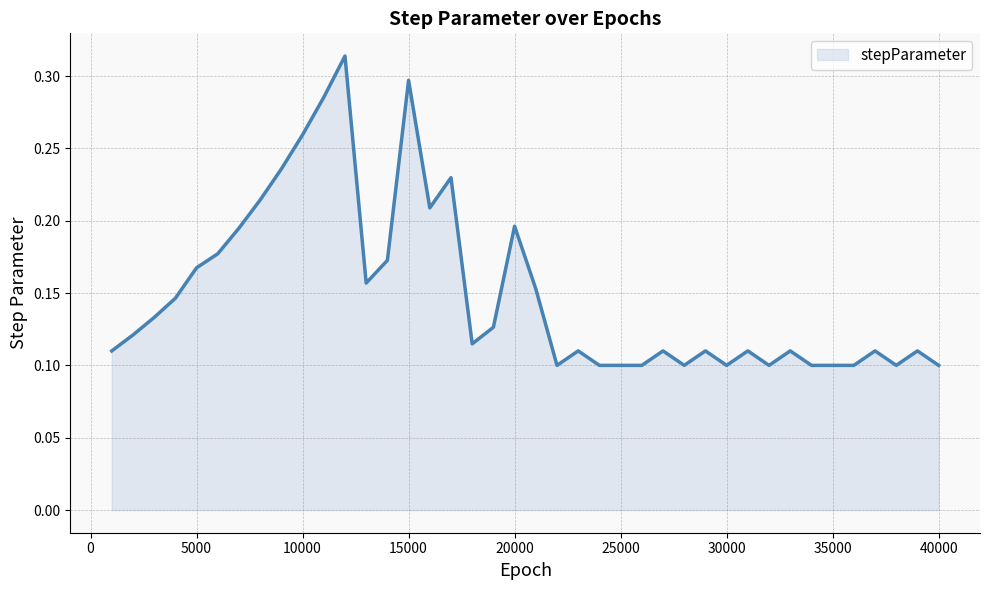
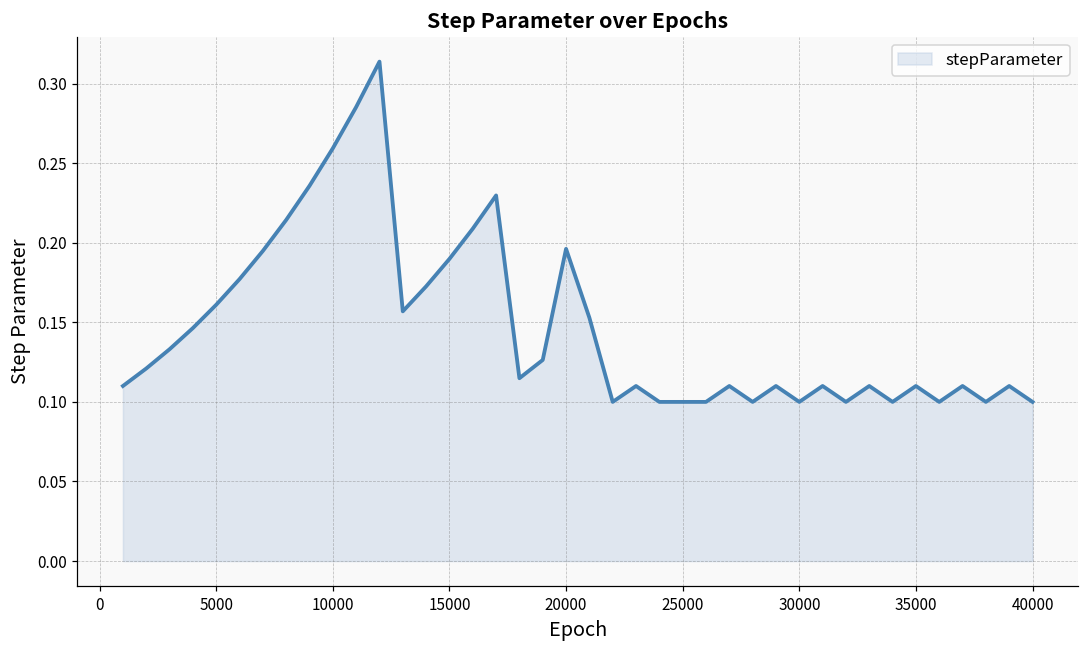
  {
-   "5000": 0.167,
+   "5000": 0.161,
    "10000": 0.259,
-   "15000": 0.297,
+   "15000": 0.190,
    "20000": 0.196,
    "25000": 0.100,
    "30000": 0.100,
-   "35000": 0.10,
+   "35000": 0.11,
    "40000": 0.100
  }
